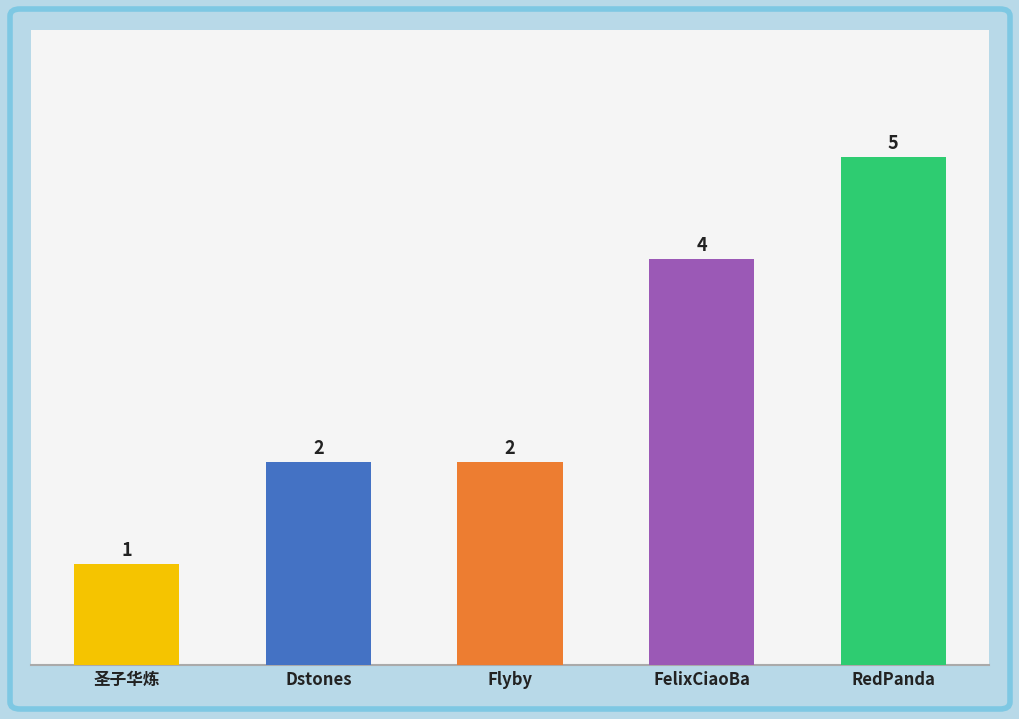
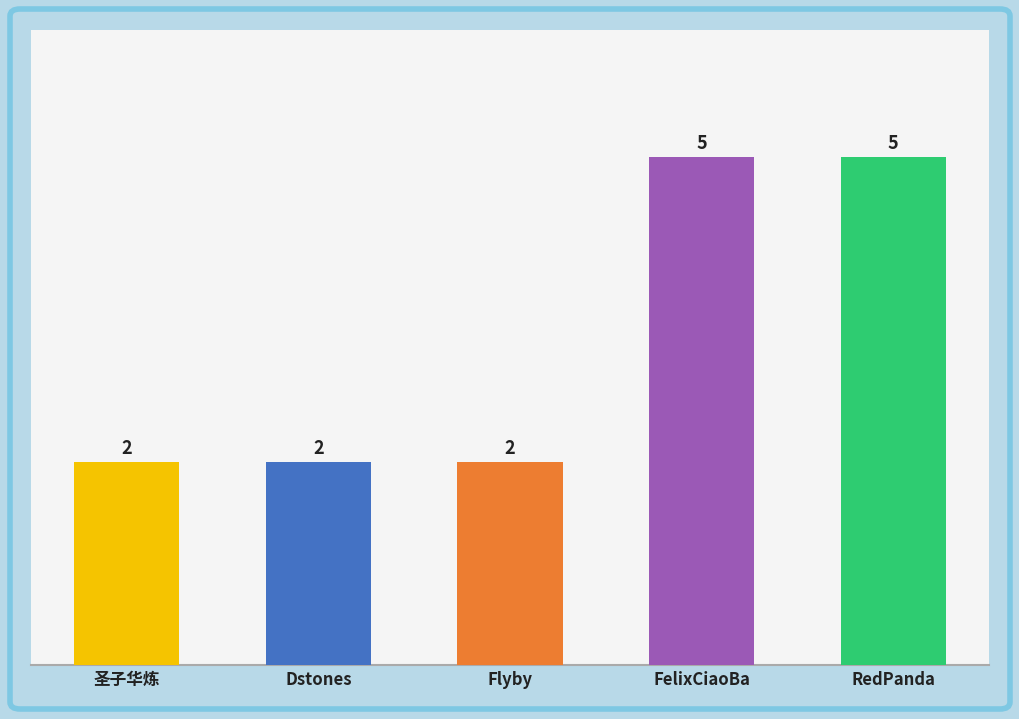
  {
-   "圣子华炼": 1,
+   "圣子华炼": 2,
    "Dstones": 2,
    "Flyby": 2,
-   "FelixCiaoBa": 4,
+   "FelixCiaoBa": 5,
    "RedPanda": 5
  }
